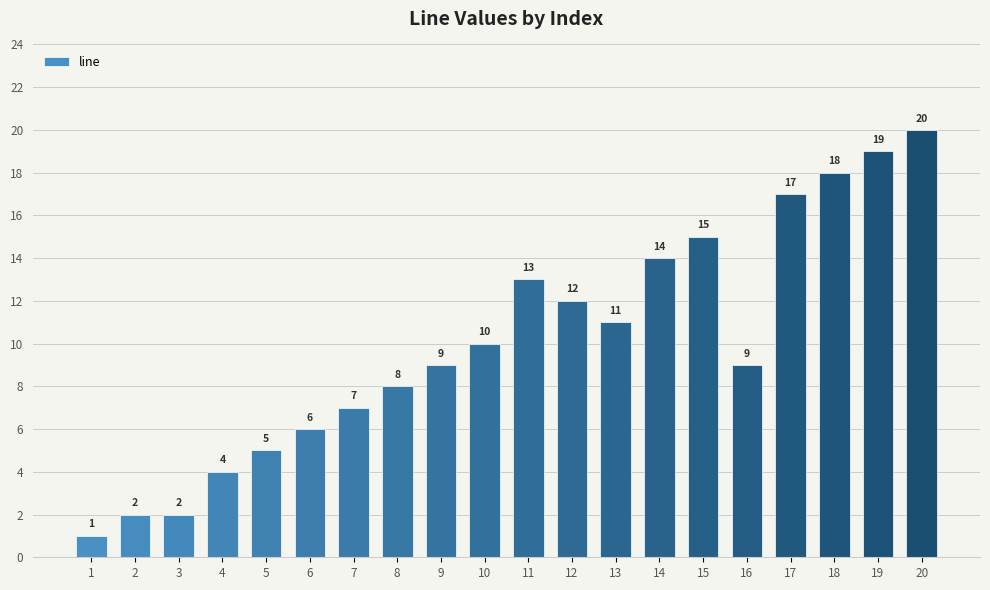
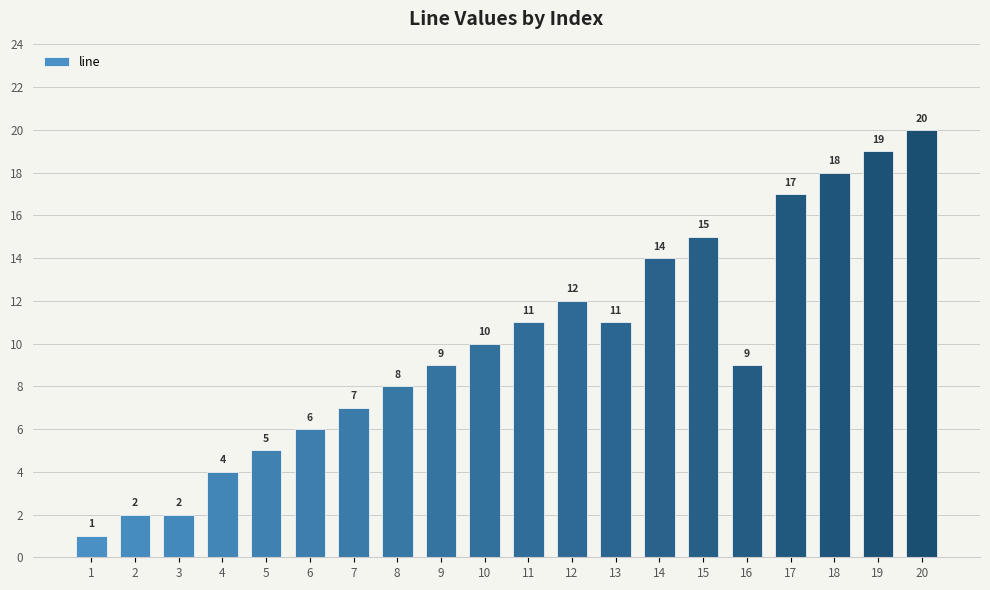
  {
    "1": 1,
    "2": 2,
    "3": 2,
    "4": 4,
    "5": 5,
    "6": 6,
    "7": 7,
    "8": 8,
    "9": 9,
    "10": 10,
-   "11": 13,
+   "11": 11,
    "12": 12,
    "13": 11,
    "14": 14,
    "15": 15,
    "16": 9,
    "17": 17,
    "18": 18,
    "19": 19,
    "20": 20
  }
